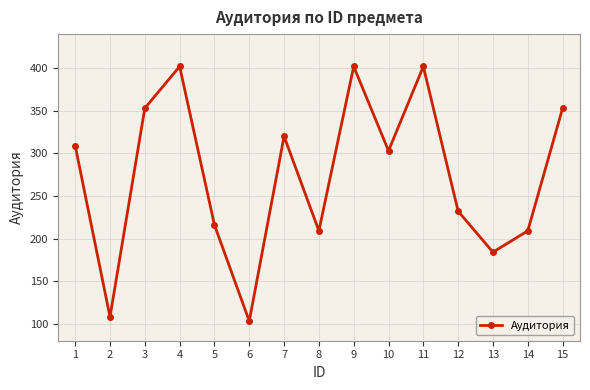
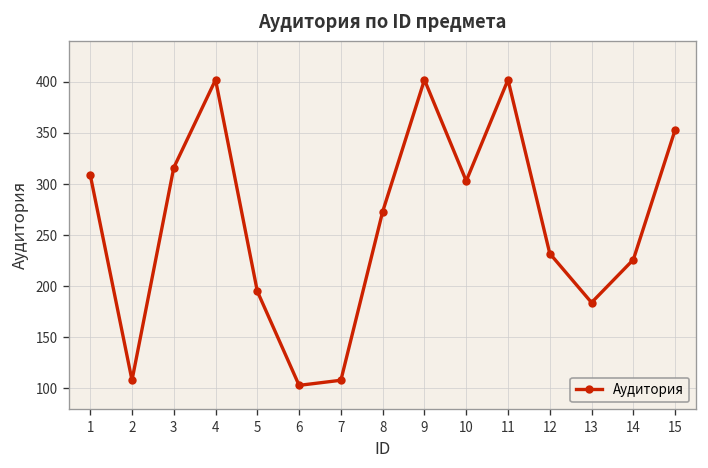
  {
    "1": 310,
    "2": 110,
-   "3": 350,
+   "3": 320,
    "4": 400,
-   "5": 220,
+   "5": 200,
    "6": 100,
-   "7": 320,
-   "8": 210,
+   "7": 110,
+   "8": 270,
    "9": 400,
    "10": 300,
    "11": 400,
    "12": 230,
    "13": 180,
-   "14": 210,
+   "14": 230,
    "15": 350
  }
